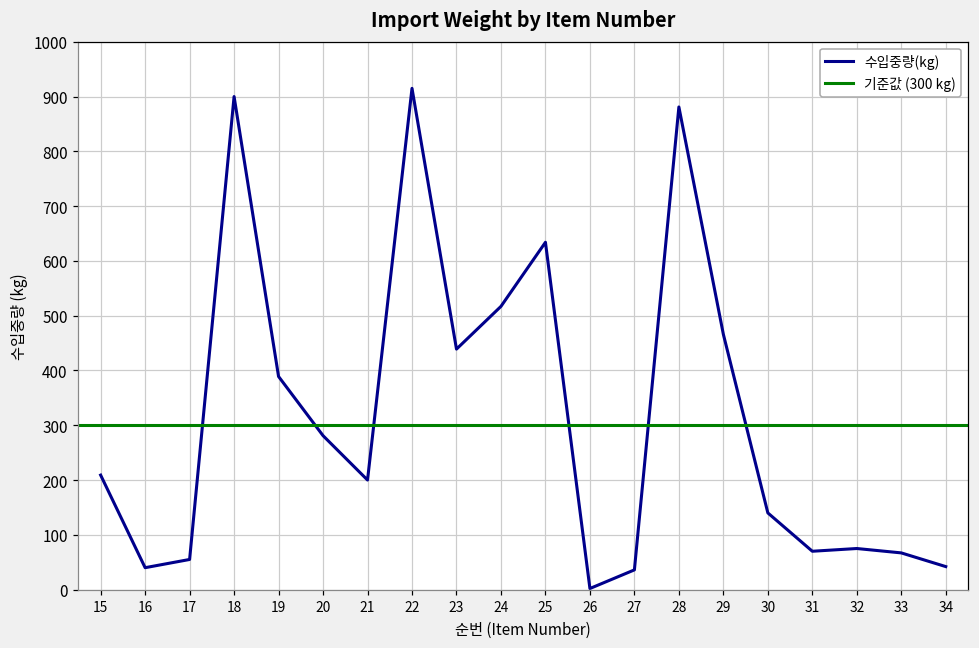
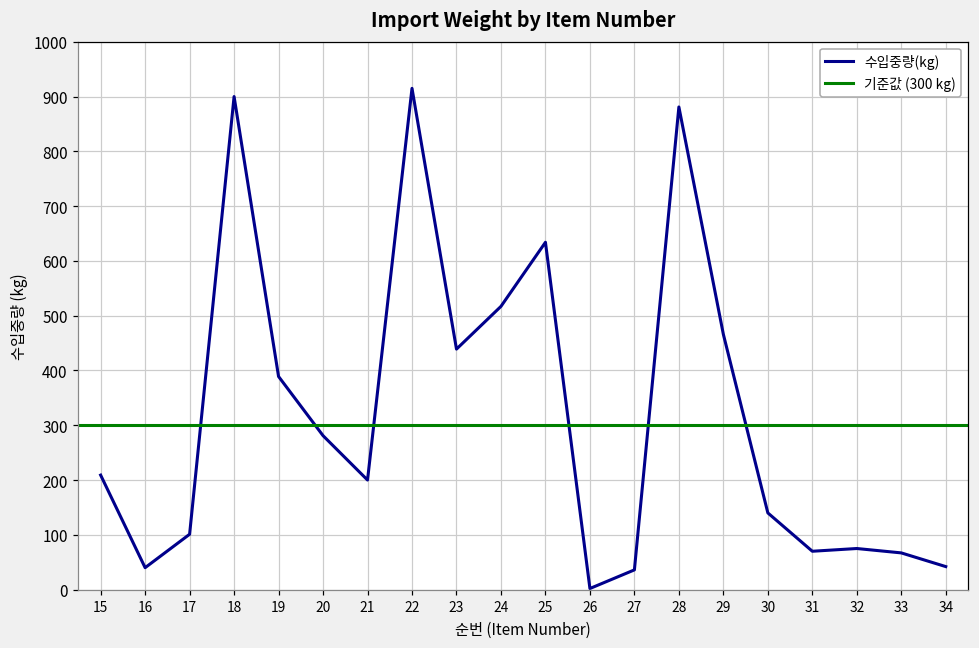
  {
    "15": 210,
    "16": 40,
-   "17": 60,
+   "17": 100,
    "18": 900,
    "19": 390,
    "20": 280,
    "21": 200,
    "22": 920,
    "23": 440,
    "24": 520,
    "25": 630,
    "26": 0,
    "27": 40,
    "28": 880,
    "29": 470,
    "30": 140,
    "31": 70,
    "32": 80,
    "33": 70,
    "34": 40
  }
